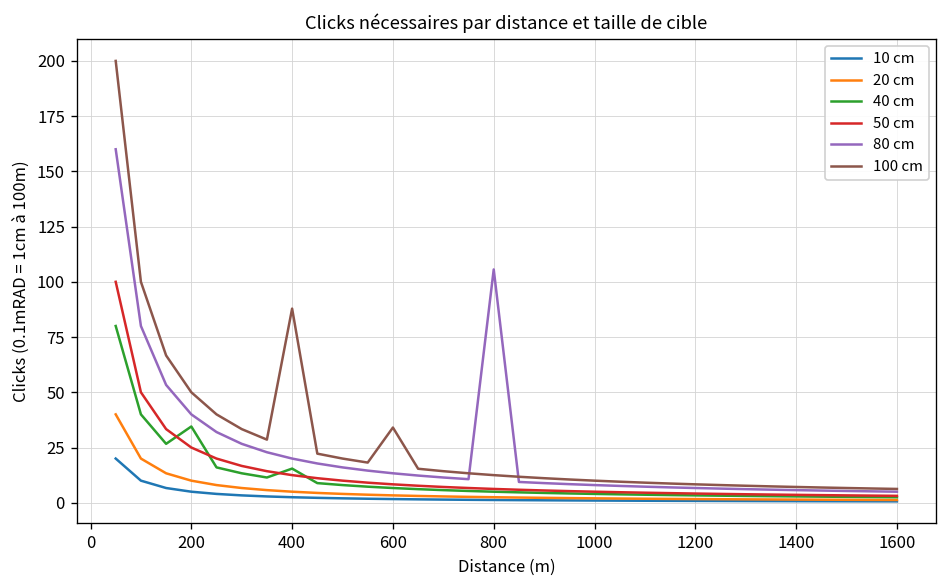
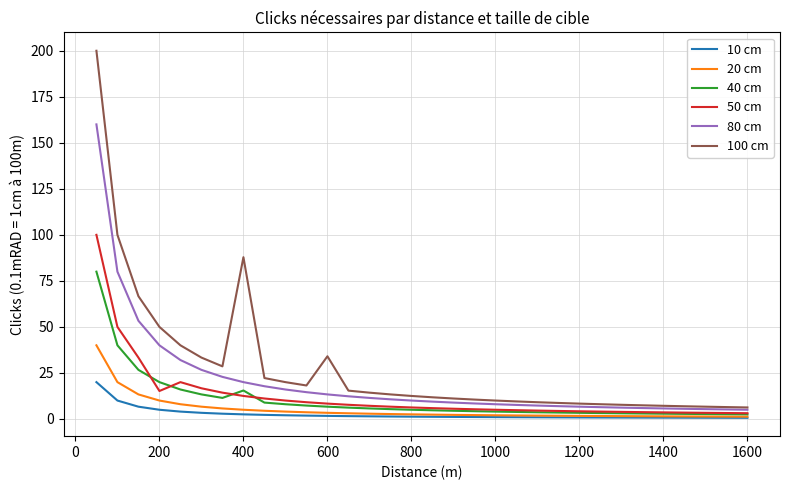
  {
    "10 cm": {
      "200": 5,
      "400": 2,
      "600": 2
    },
    "20 cm": {
      "200": 10,
      "400": 5,
      "600": 3
    },
    "40 cm": {
-     "200": 35,
+     "200": 20,
      "400": 15,
      "600": 7
    },
    "50 cm": {
-     "200": 25,
+     "200": 15,
      "400": 12,
      "600": 8
    },
    "80 cm": {
      "200": 40,
      "400": 20,
      "600": 13,
-     "800": 106,
+     "800": 10,
      "1000": 8,
      "1200": 7,
      "1400": 6
    },
    "100 cm": {
      "200": 50,
      "400": 88,
      "600": 34,
      "800": 12,
      "1000": 10,
      "1200": 8,
      "1400": 7
    }
  }
